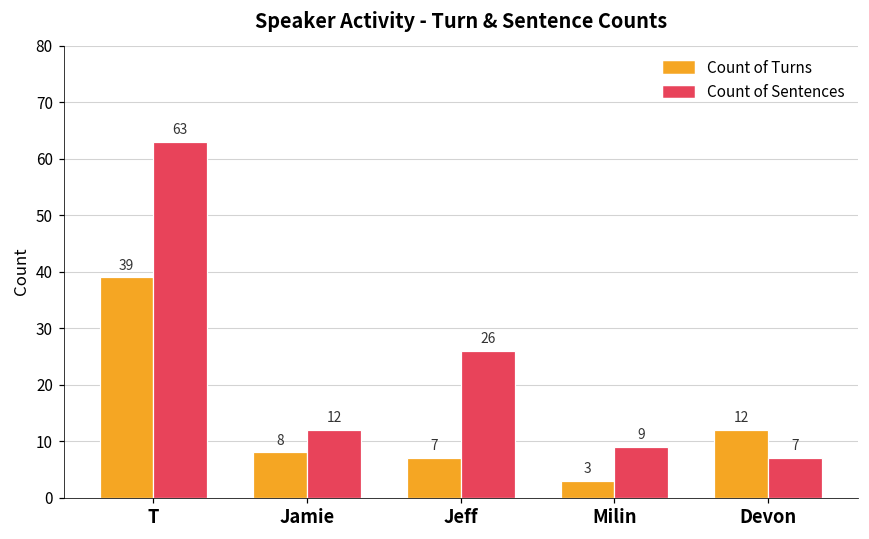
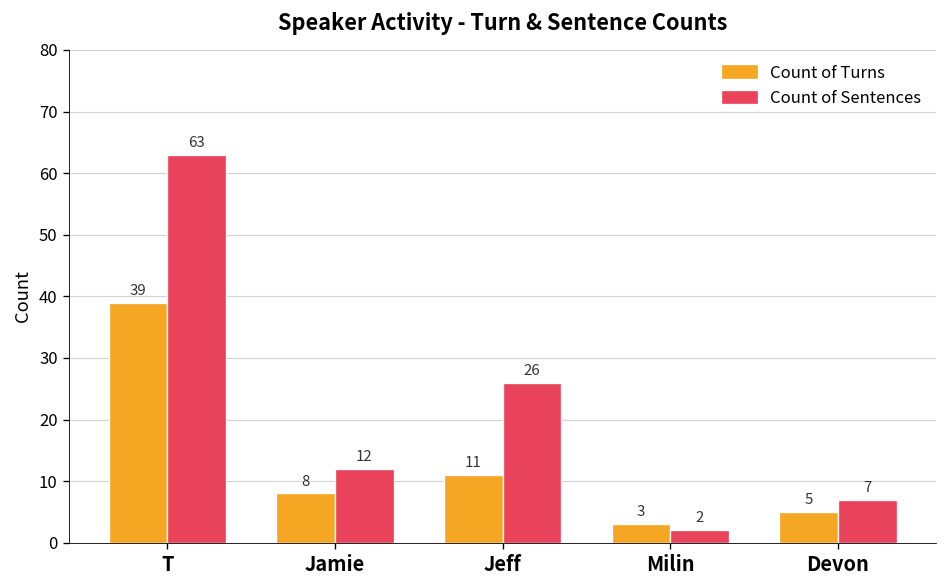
  {
    "Count of Turns": {
      "T": 39,
      "Jamie": 8,
-     "Jeff": 7,
+     "Jeff": 11,
      "Milin": 3,
-     "Devon": 12
+     "Devon": 5
    },
    "Count of Sentences": {
      "T": 63,
      "Jamie": 12,
      "Jeff": 26,
-     "Milin": 9,
+     "Milin": 2,
      "Devon": 7
    }
  }
